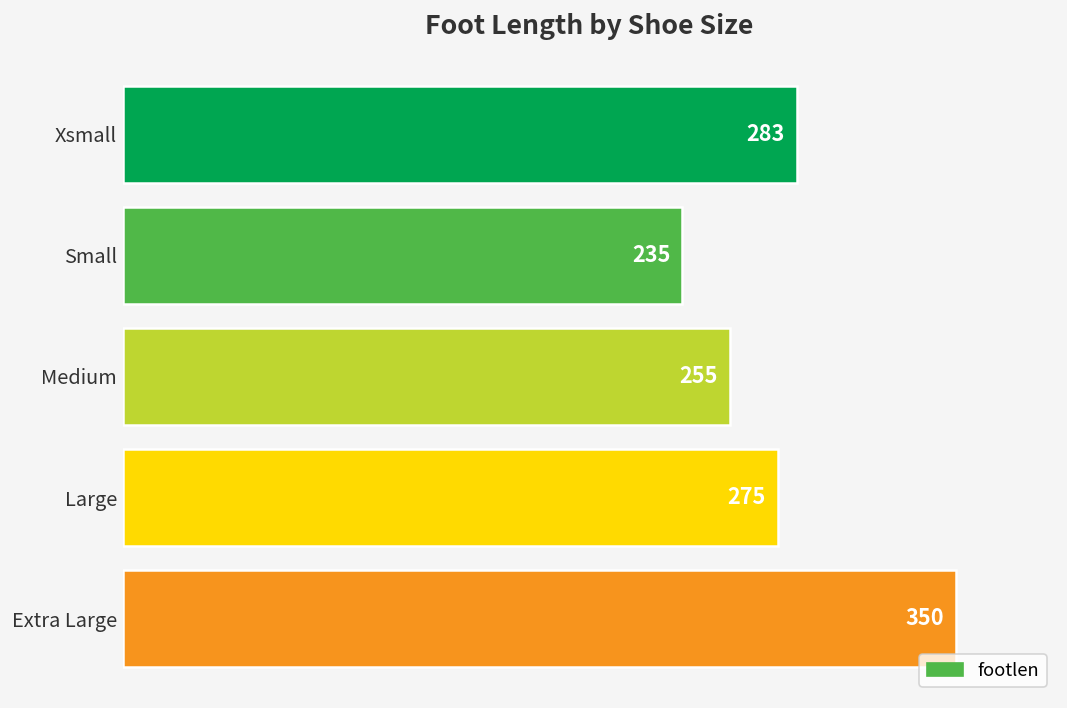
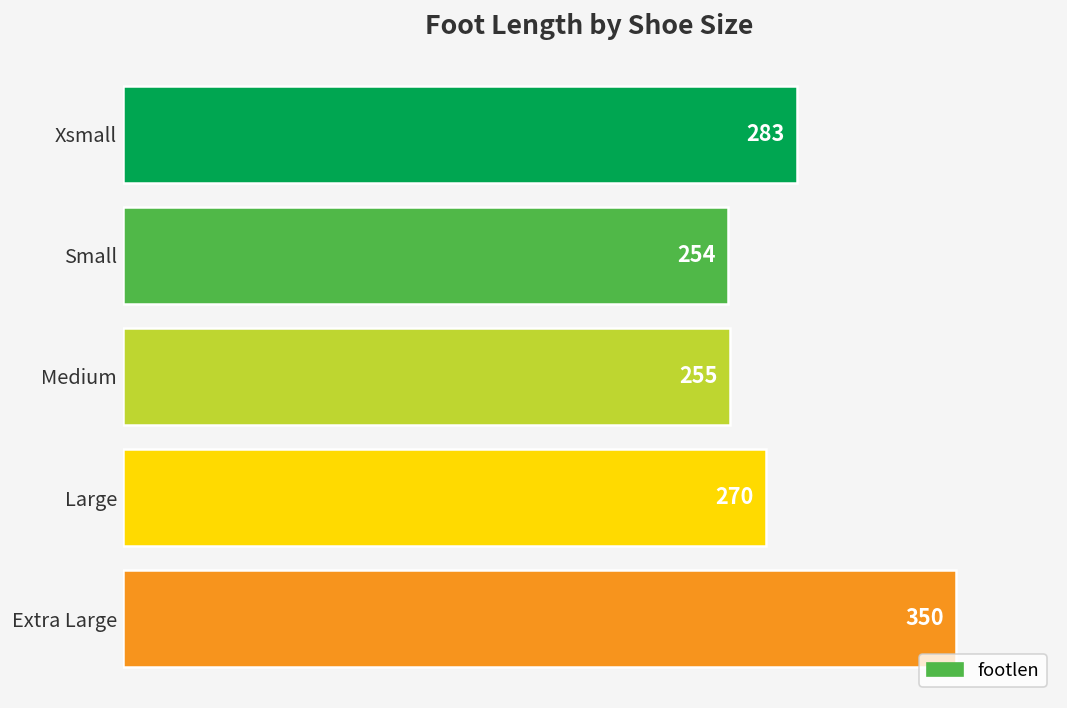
  {
    "Xsmall": 283,
-   "Small": 235,
+   "Small": 254,
    "Medium": 255,
-   "Large": 275,
+   "Large": 270,
    "Extra Large": 350
  }
